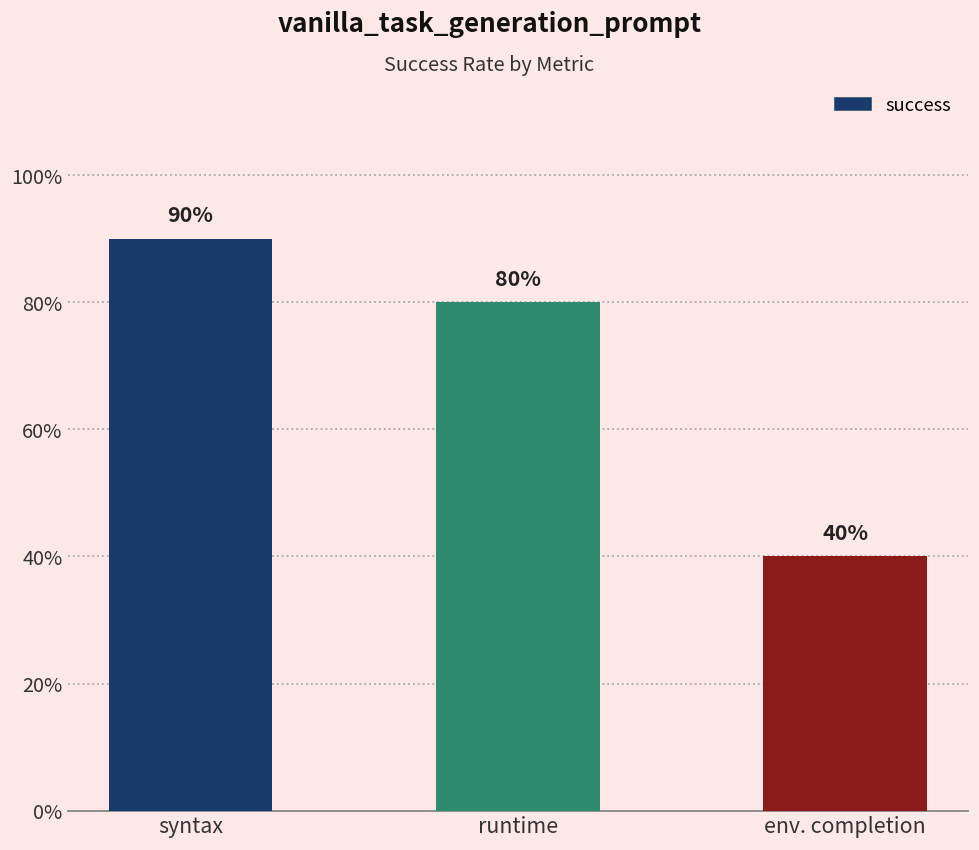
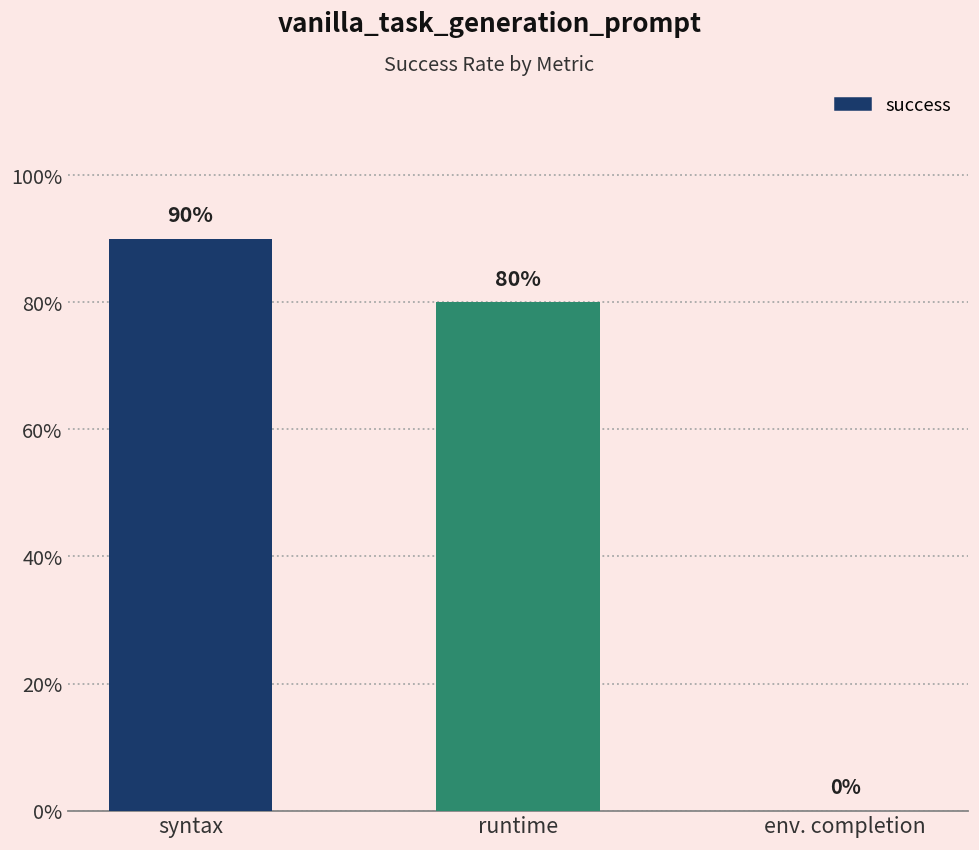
  {
    "syntax": "90%",
    "runtime": "80%",
-   "env. completion": "40%"
+   "env. completion": "0%"
  }
